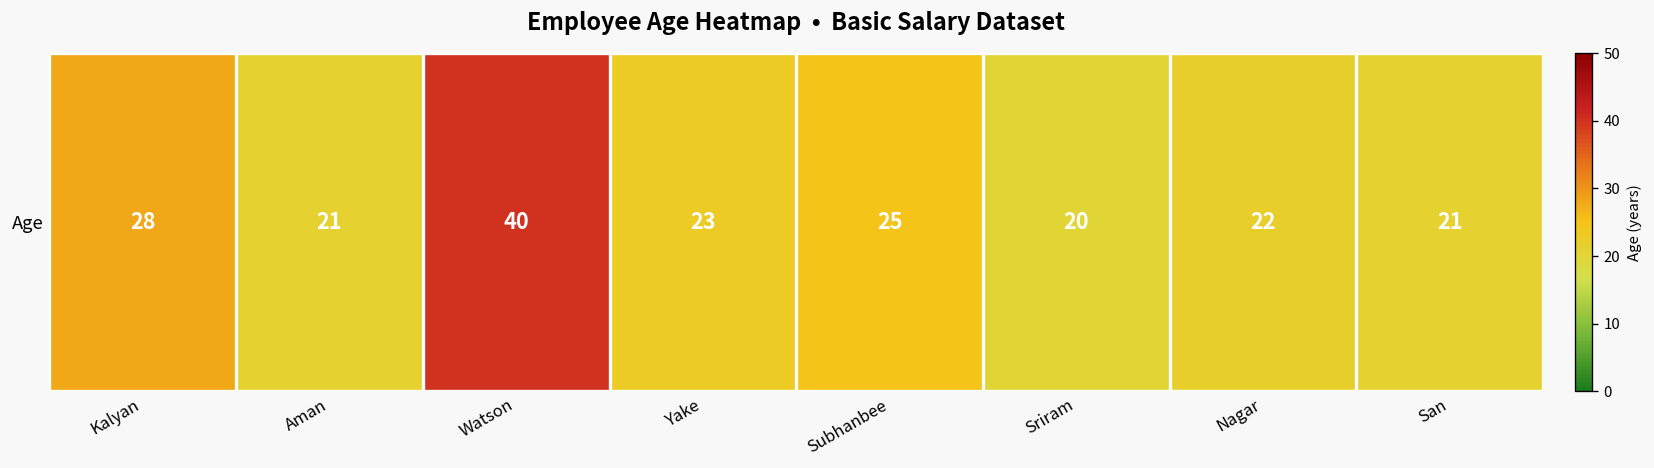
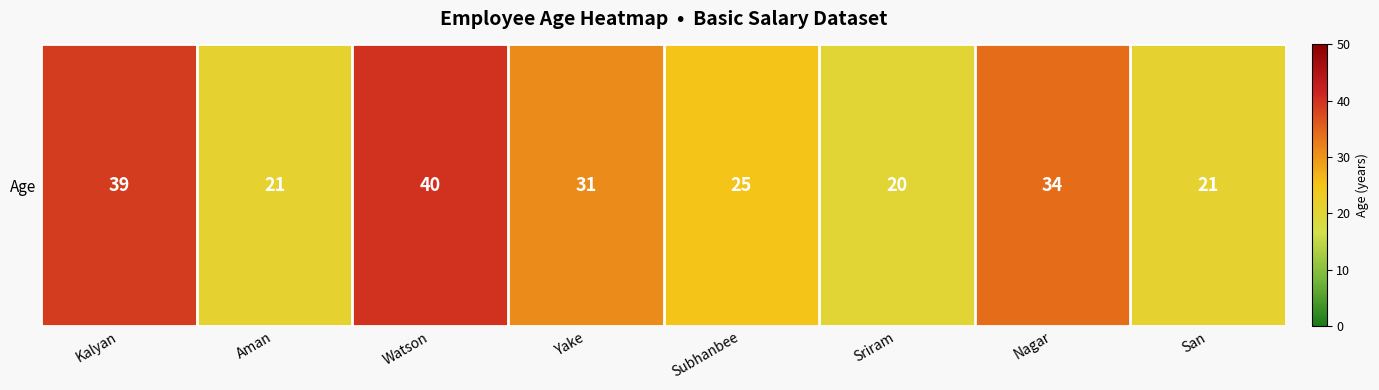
  {
    "Age": {
-     "Kalyan": 28,
+     "Kalyan": 39,
      "Aman": 21,
      "Watson": 40,
-     "Yake": 23,
+     "Yake": 31,
      "Subhanbee": 25,
      "Sriram": 20,
-     "Nagar": 22,
+     "Nagar": 34,
      "San": 21
    }
  }
